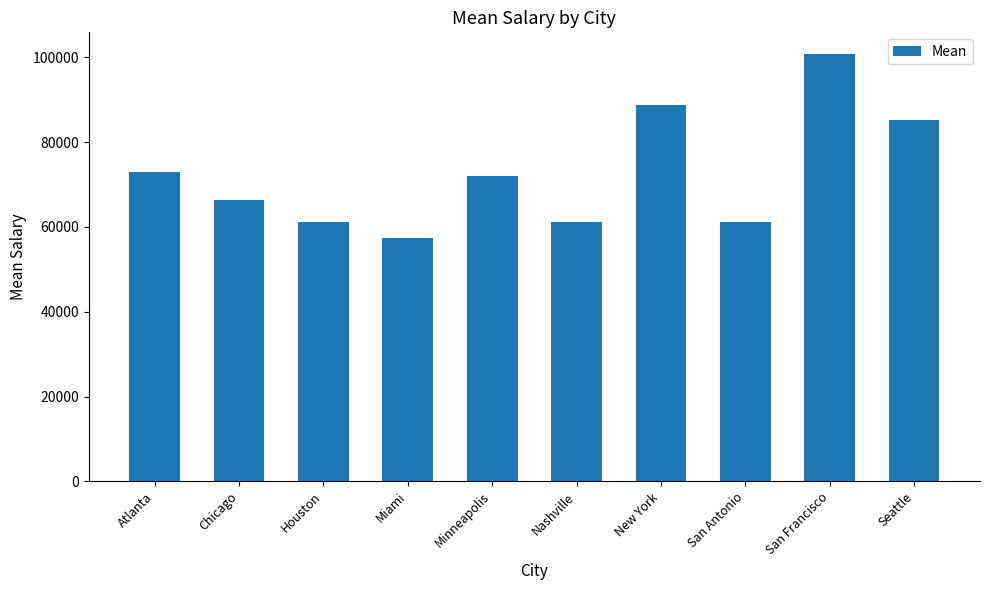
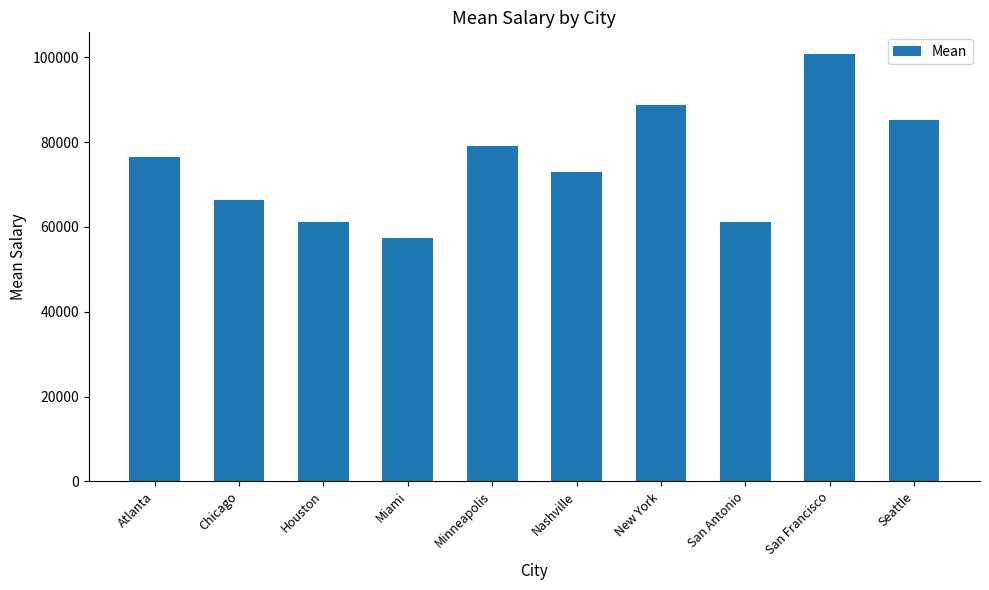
  {
-   "Atlanta": 73000,
+   "Atlanta": 76000,
    "Chicago": 66000,
    "Houston": 61000,
    "Miami": 57000,
-   "Minneapolis": 72000,
-   "Nashville": 61000,
+   "Minneapolis": 79000,
+   "Nashville": 73000,
    "New York": 89000,
    "San Antonio": 61000,
    "San Francisco": 101000,
    "Seattle": 85000
  }
